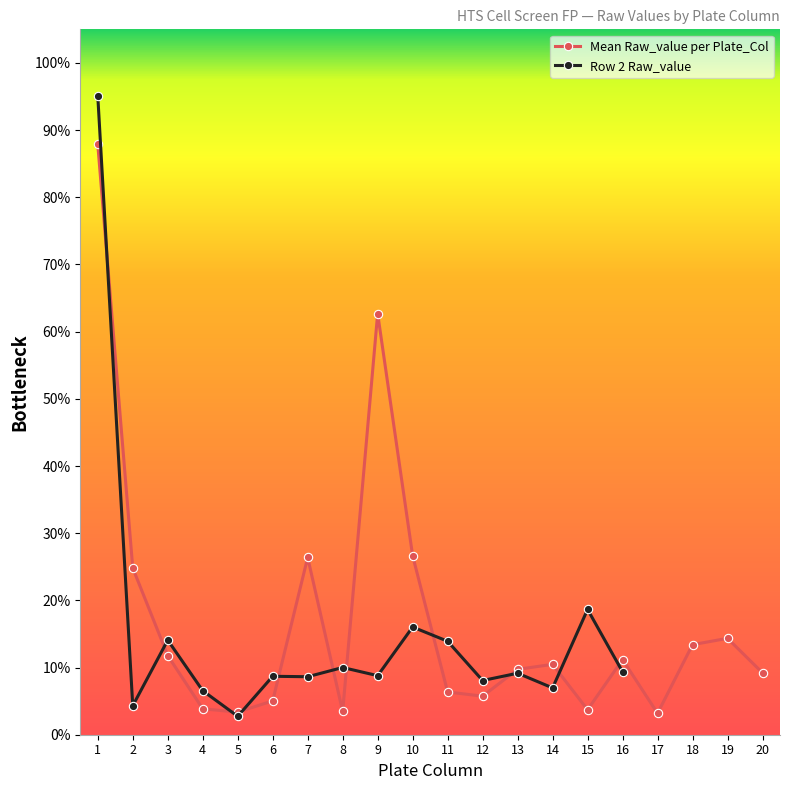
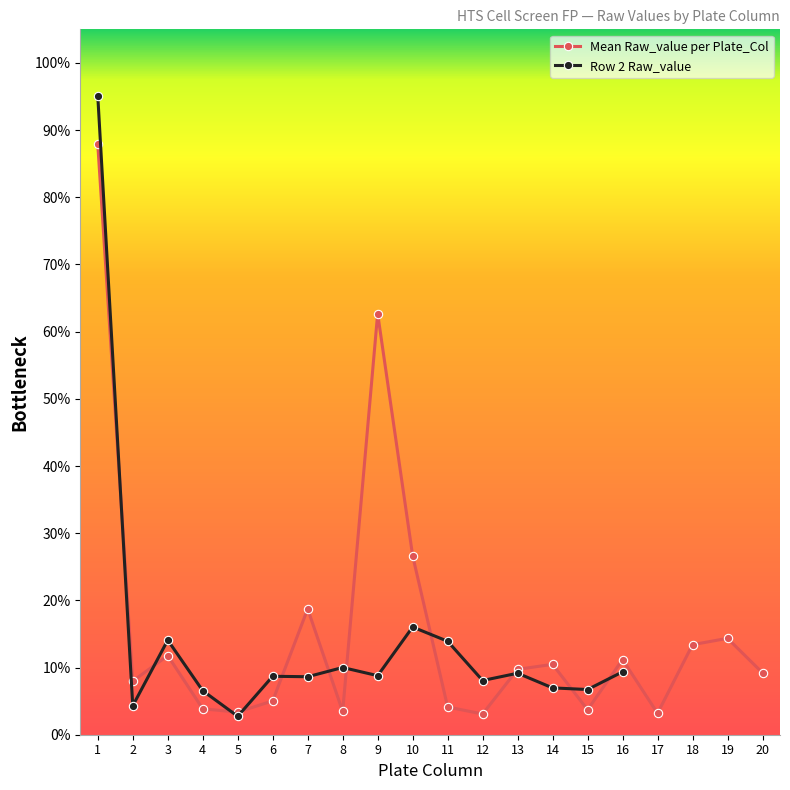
  {
    "Mean Raw_value per Plate_Col": {
      "1": "88%",
-     "2": "25%",
+     "2": "8%",
      "3": "12%",
      "4": "4%",
      "5": "3%",
      "6": "5%",
-     "7": "26%",
+     "7": "19%",
      "8": "3%",
      "9": "63%",
      "10": "27%",
-     "11": "6%",
-     "12": "6%",
+     "11": "4%",
+     "12": "3%",
      "13": "10%",
      "14": "10%",
      "15": "4%",
      "16": "11%",
      "17": "3%",
      "18": "13%",
      "19": "14%",
      "20": "9%"
    },
    "Row 2 Raw_value": {
      "1": "95%",
      "2": "4%",
      "3": "14%",
      "4": "7%",
      "5": "3%",
      "6": "9%",
      "7": "9%",
      "8": "10%",
      "9": "9%",
      "10": "16%",
      "11": "14%",
      "12": "8%",
      "13": "9%",
      "14": "7%",
-     "15": "19%",
+     "15": "7%",
      "16": "9%"
    }
  }
